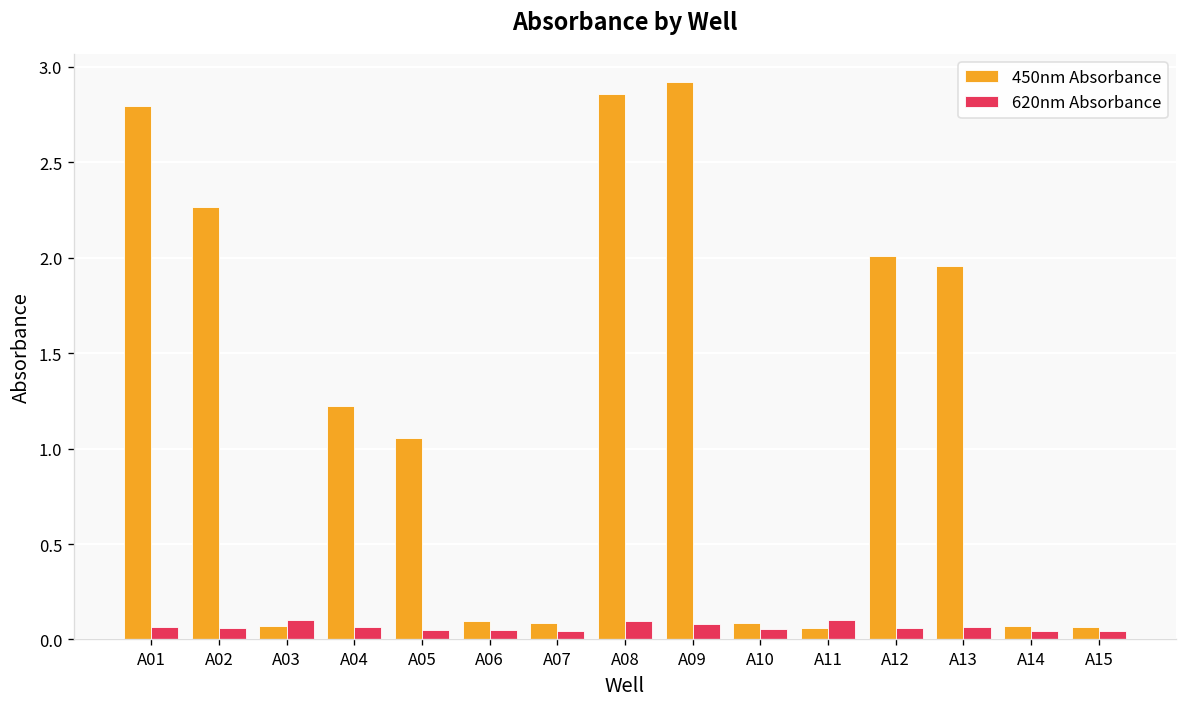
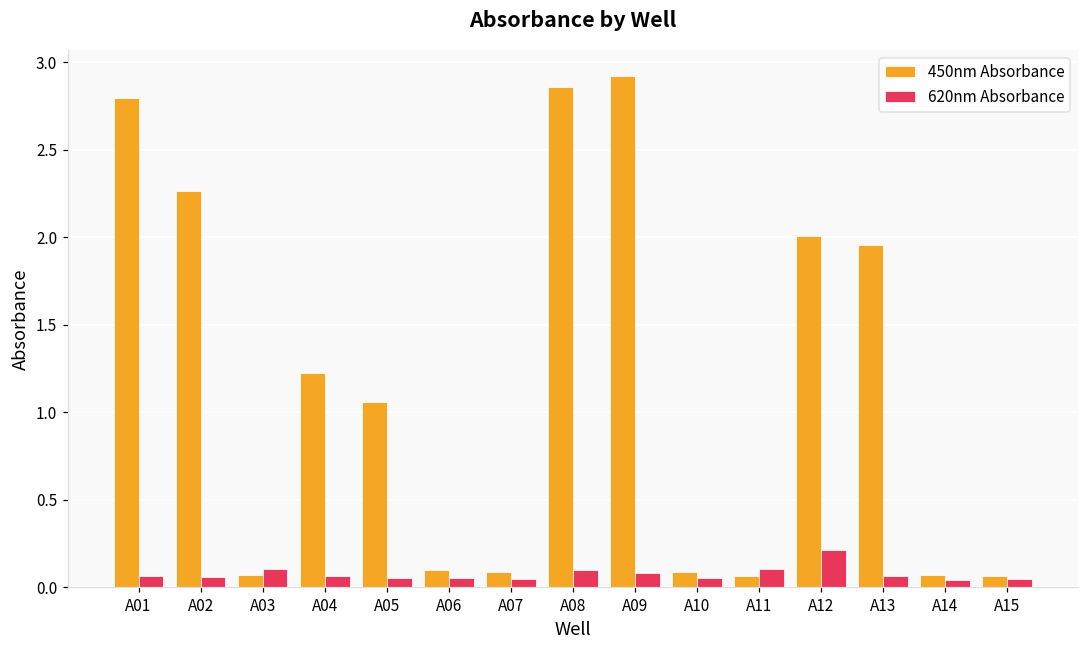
  {
    "450nm Absorbance": {
      "A01": 2.80,
      "A02": 2.26,
      "A03": 0.07,
      "A04": 1.22,
      "A05": 1.06,
      "A06": 0.10,
      "A07": 0.09,
      "A08": 2.86,
      "A09": 2.92,
      "A10": 0.09,
      "A11": 0.06,
      "A12": 2.01,
      "A13": 1.95,
      "A14": 0.07,
      "A15": 0.06
    },
    "620nm Absorbance": {
      "A01": 0.06,
      "A02": 0.06,
      "A03": 0.10,
      "A04": 0.06,
      "A05": 0.05,
      "A06": 0.05,
      "A07": 0.04,
      "A08": 0.10,
      "A09": 0.08,
      "A10": 0.05,
      "A11": 0.10,
-     "A12": 0.06,
+     "A12": 0.21,
      "A13": 0.06,
      "A14": 0.04,
      "A15": 0.04
    }
  }
